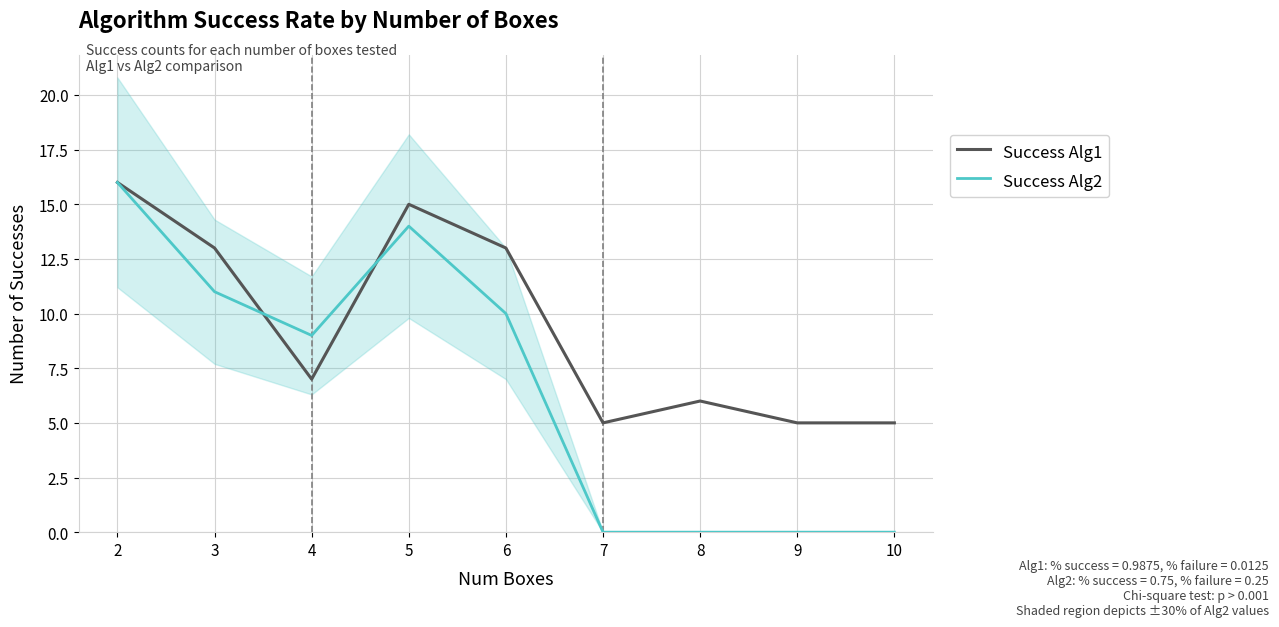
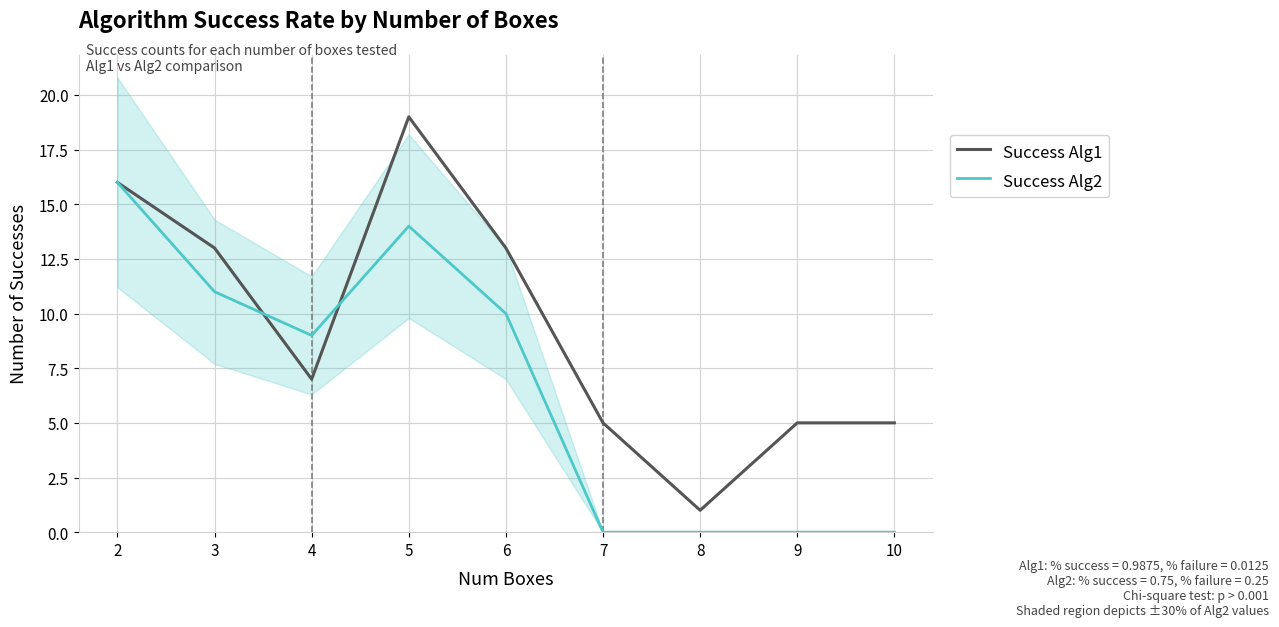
  {
    "Success Alg1": {
      "3": 13,
      "4": 7,
-     "5": 15,
+     "5": 19,
      "7": 5,
-     "8": 6,
+     "8": 1,
      "9": 5,
      "10": 5
    }
  }
